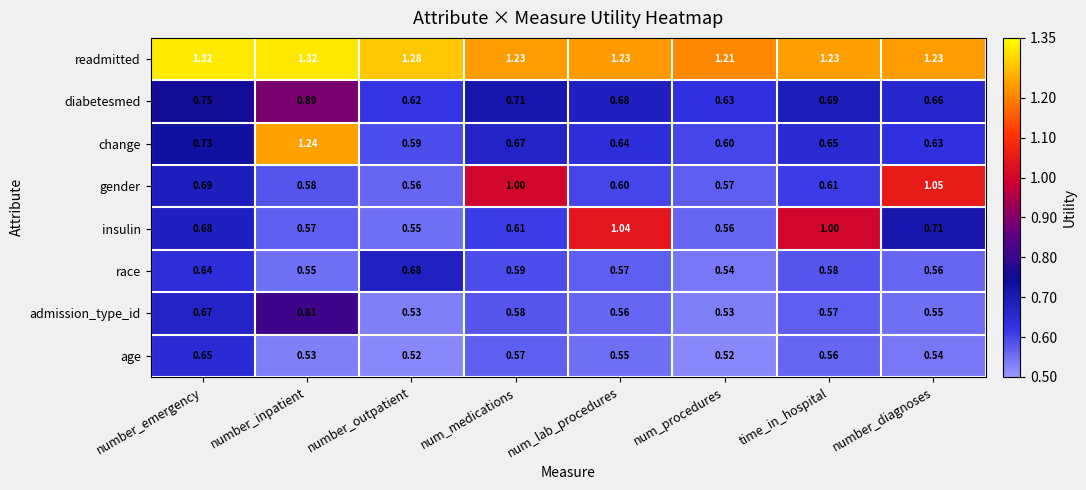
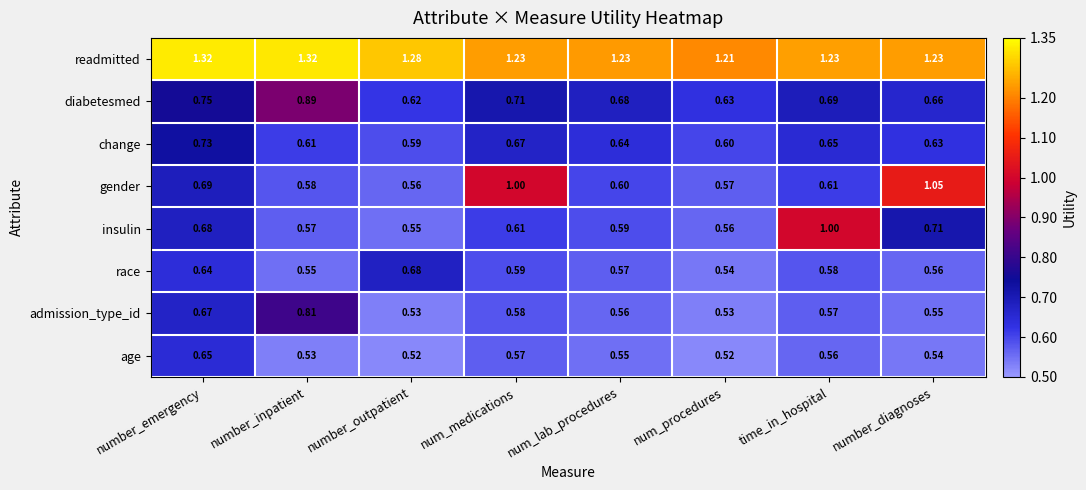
  {
    "readmitted": {
      "number_emergency": 1.32,
      "number_inpatient": 1.32,
      "number_outpatient": 1.28,
      "num_medications": 1.23,
      "num_lab_procedures": 1.23,
      "num_procedures": 1.21,
      "time_in_hospital": 1.23,
      "number_diagnoses": 1.23
    },
    "diabetesmed": {
      "number_emergency": 0.75,
      "number_inpatient": 0.89,
      "number_outpatient": 0.62,
      "num_medications": 0.71,
      "num_lab_procedures": 0.68,
      "num_procedures": 0.63,
      "time_in_hospital": 0.69,
      "number_diagnoses": 0.66
    },
    "change": {
      "number_emergency": 0.73,
-     "number_inpatient": 1.24,
+     "number_inpatient": 0.61,
      "number_outpatient": 0.59,
      "num_medications": 0.67,
      "num_lab_procedures": 0.64,
      "num_procedures": 0.60,
      "time_in_hospital": 0.65,
      "number_diagnoses": 0.63
    },
    "gender": {
      "number_emergency": 0.69,
      "number_inpatient": 0.58,
      "number_outpatient": 0.56,
      "num_medications": 1.00,
      "num_lab_procedures": 0.60,
      "num_procedures": 0.57,
      "time_in_hospital": 0.61,
      "number_diagnoses": 1.05
    },
    "insulin": {
      "number_emergency": 0.68,
      "number_inpatient": 0.57,
      "number_outpatient": 0.55,
      "num_medications": 0.61,
-     "num_lab_procedures": 1.04,
+     "num_lab_procedures": 0.59,
      "num_procedures": 0.56,
      "time_in_hospital": 1.00,
      "number_diagnoses": 0.71
    },
    "race": {
      "number_emergency": 0.64,
      "number_inpatient": 0.55,
      "number_outpatient": 0.68,
      "num_medications": 0.59,
      "num_lab_procedures": 0.57,
      "num_procedures": 0.54,
      "time_in_hospital": 0.58,
      "number_diagnoses": 0.56
    },
    "admission_type_id": {
      "number_emergency": 0.67,
      "number_inpatient": 0.81,
      "number_outpatient": 0.53,
      "num_medications": 0.58,
      "num_lab_procedures": 0.56,
      "num_procedures": 0.53,
      "time_in_hospital": 0.57,
      "number_diagnoses": 0.55
    },
    "age": {
      "number_emergency": 0.65,
      "number_inpatient": 0.53,
      "number_outpatient": 0.52,
      "num_medications": 0.57,
      "num_lab_procedures": 0.55,
      "num_procedures": 0.52,
      "time_in_hospital": 0.56,
      "number_diagnoses": 0.54
    }
  }
